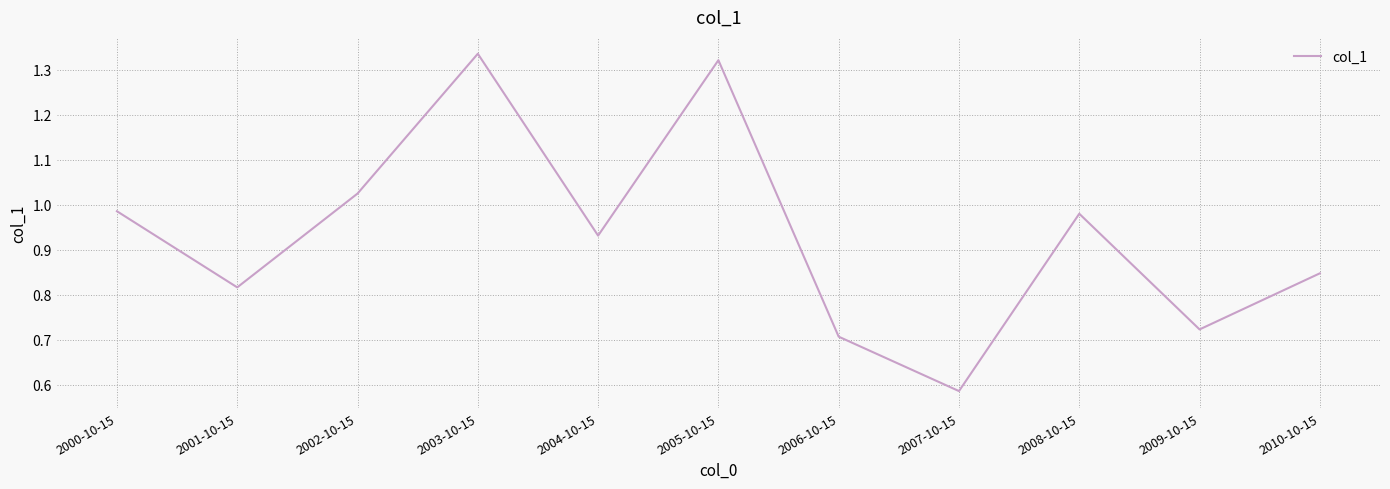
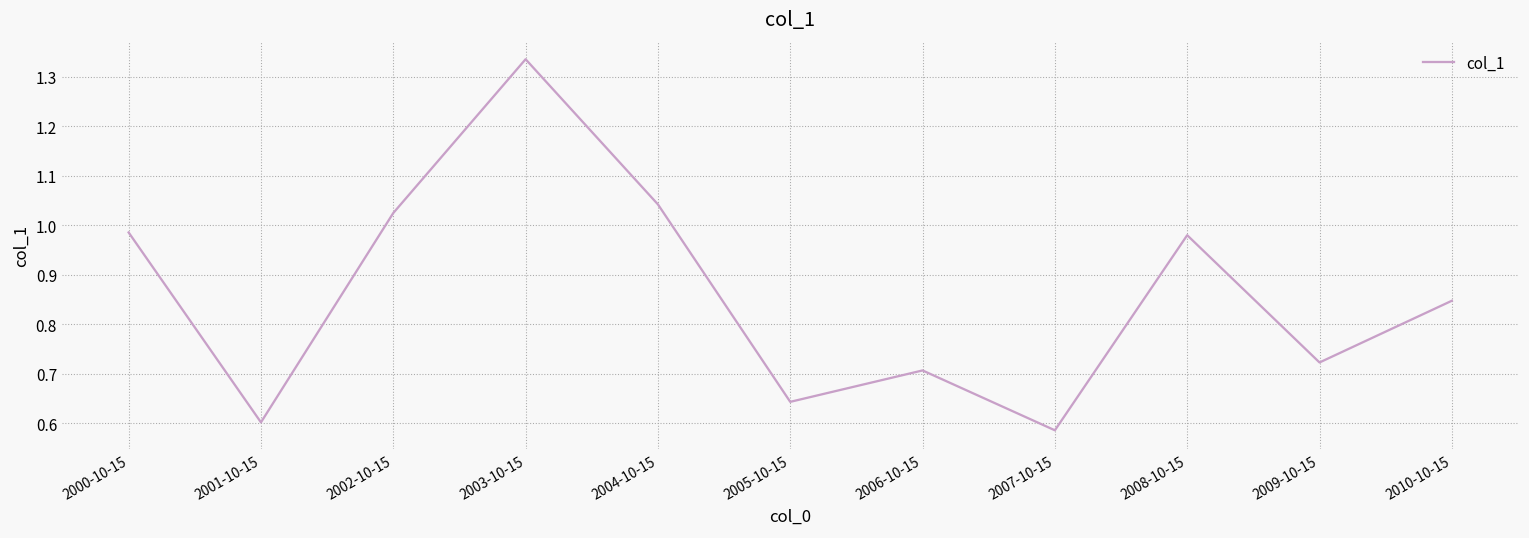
  {
    "2000-10-15": 0.99,
-   "2001-10-15": 0.82,
+   "2001-10-15": 0.60,
    "2002-10-15": 1.02,
    "2003-10-15": 1.34,
-   "2004-10-15": 0.93,
-   "2005-10-15": 1.32,
+   "2004-10-15": 1.04,
+   "2005-10-15": 0.64,
    "2006-10-15": 0.71,
    "2007-10-15": 0.59,
    "2008-10-15": 0.98,
    "2009-10-15": 0.72,
    "2010-10-15": 0.85
  }
